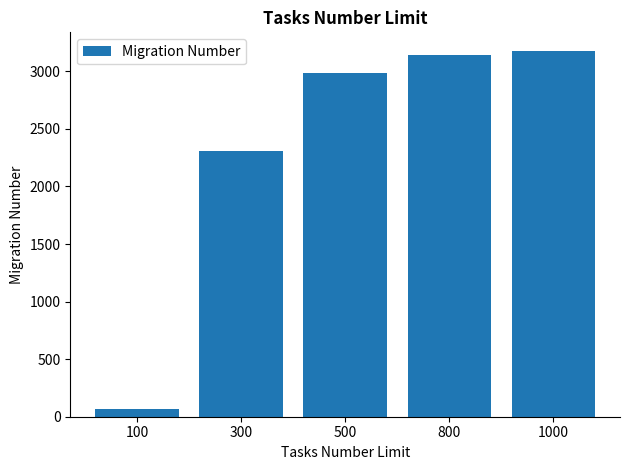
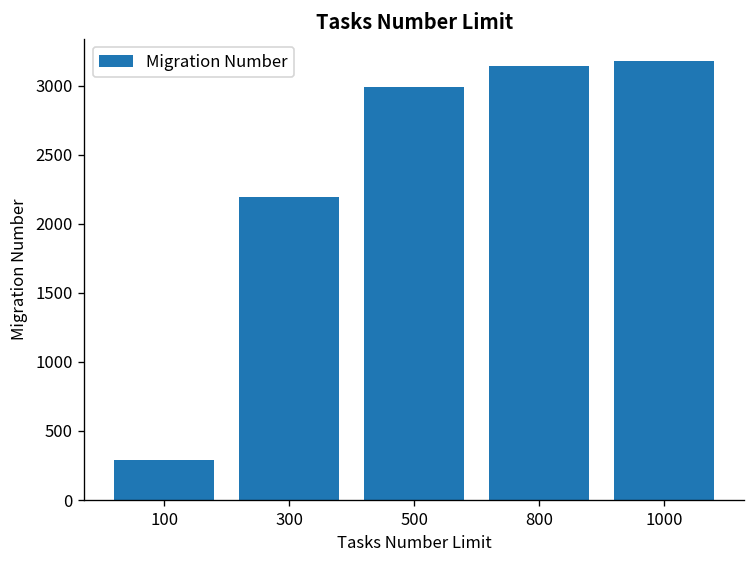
  {
-   "100": 60,
-   "300": 2310,
+   "100": 290,
+   "300": 2190,
    "500": 2990,
    "800": 3140,
    "1000": 3180
  }
